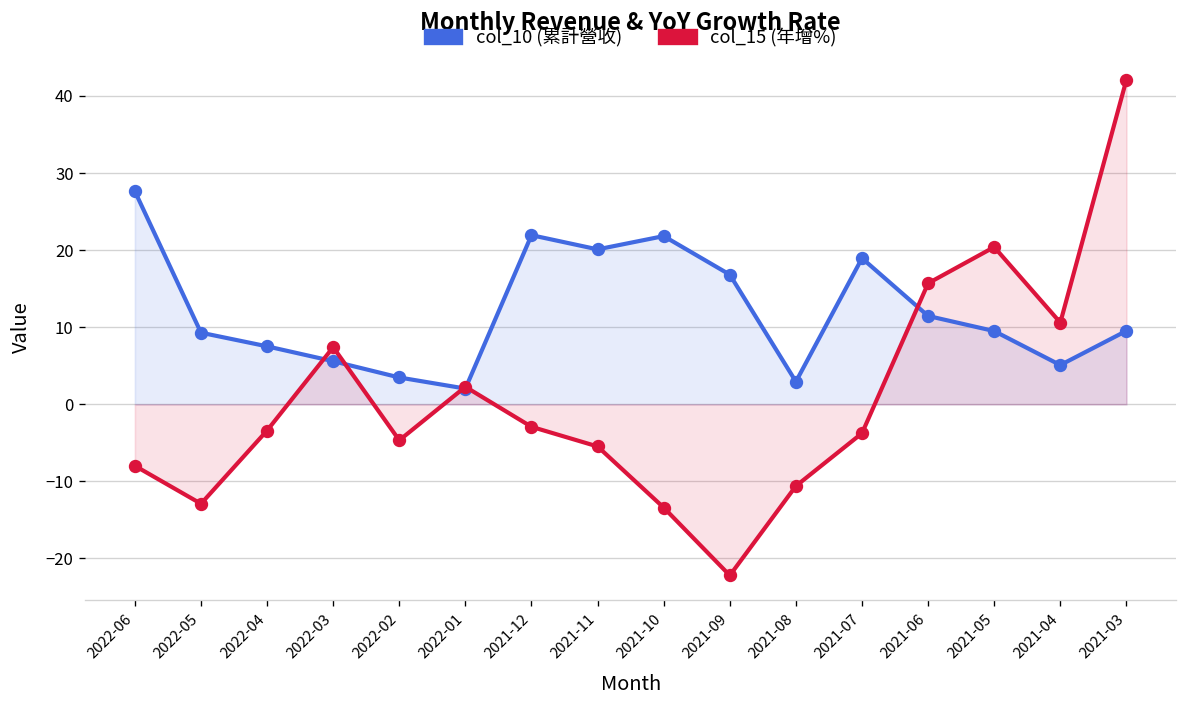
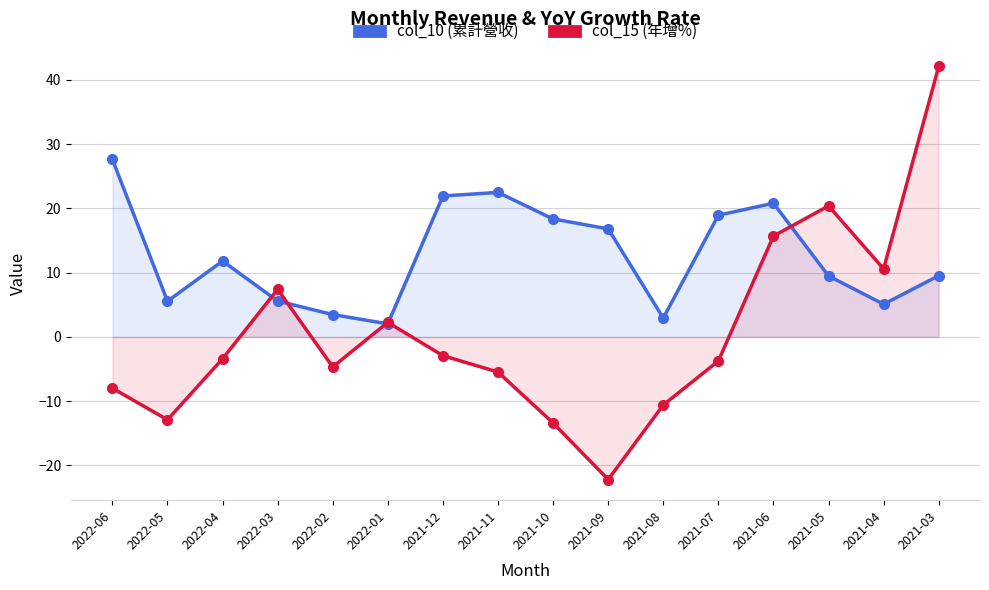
  {
    "col_10 (累計營收)": {
      "2022-06": 28,
-     "2022-05": 9,
-     "2022-04": 8,
+     "2022-05": 6,
+     "2022-04": 12,
      "2022-03": 6,
      "2022-02": 3,
      "2021-12": 22,
-     "2021-11": 20,
-     "2021-10": 22,
+     "2021-11": 23,
+     "2021-10": 18,
      "2021-09": 17,
      "2021-08": 3,
      "2021-07": 19,
-     "2021-06": 11,
+     "2021-06": 21,
      "2021-05": 10,
      "2021-04": 5,
      "2021-03": 10
    }
  }
